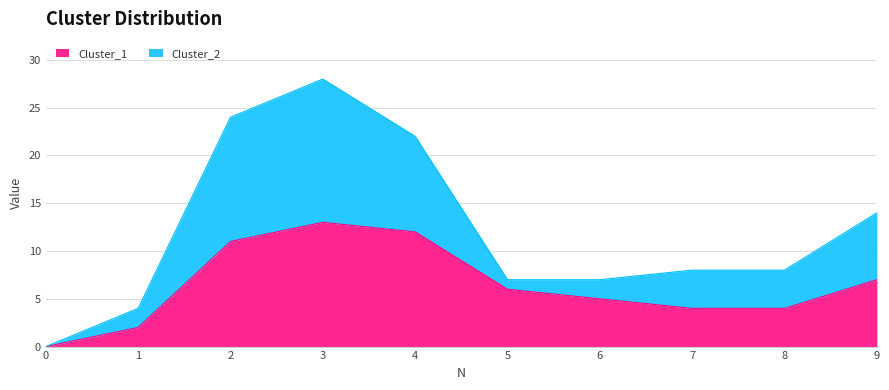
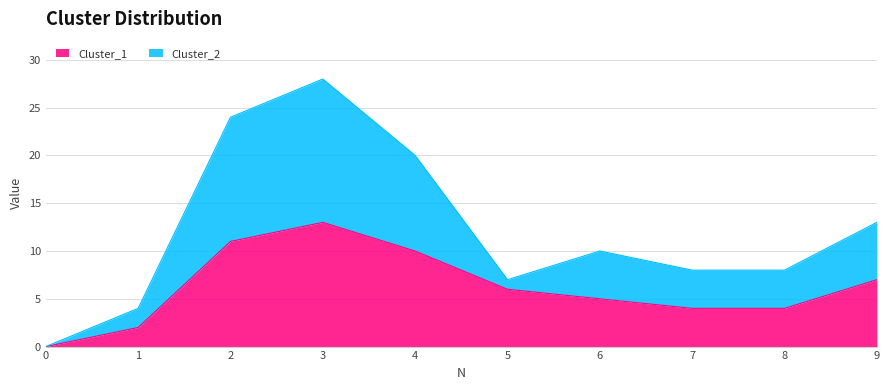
  {
    "Cluster_1": {
      "1": 2,
      "2": 11,
      "3": 13,
-     "4": 12,
+     "4": 10,
      "5": 6,
      "6": 5,
      "7": 4,
      "8": 4,
      "9": 7
    },
    "Cluster_2": {
      "1": 2,
      "2": 13,
      "3": 15,
      "4": 10,
      "5": 1,
-     "6": 2,
+     "6": 5,
      "7": 4,
      "8": 4,
-     "9": 7
+     "9": 6
    }
  }
